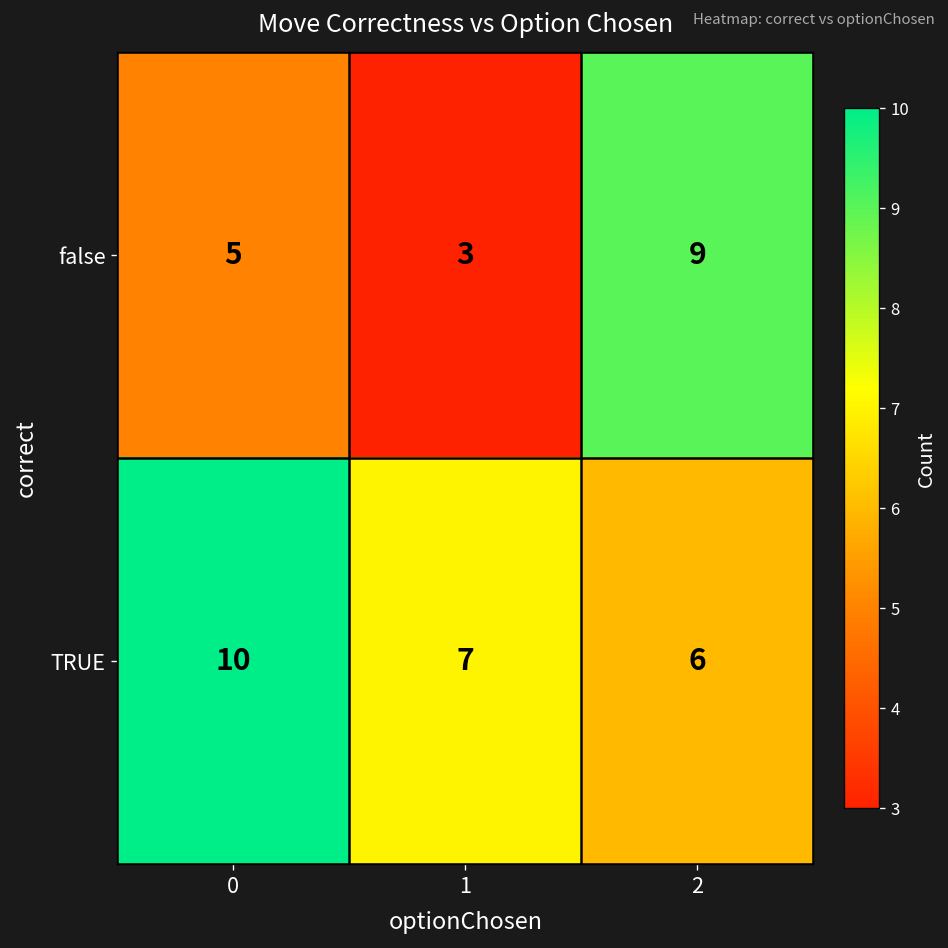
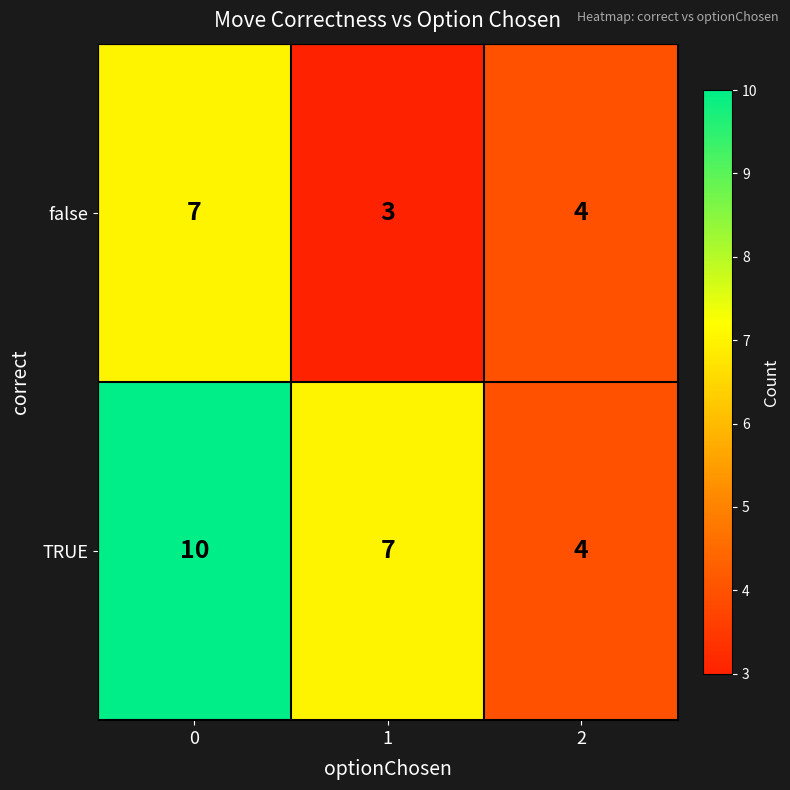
  {
    "false": {
-     "0": 5,
+     "0": 7,
      "1": 3,
-     "2": 9
+     "2": 4
    },
    "TRUE": {
      "0": 10,
      "1": 7,
-     "2": 6
+     "2": 4
    }
  }
